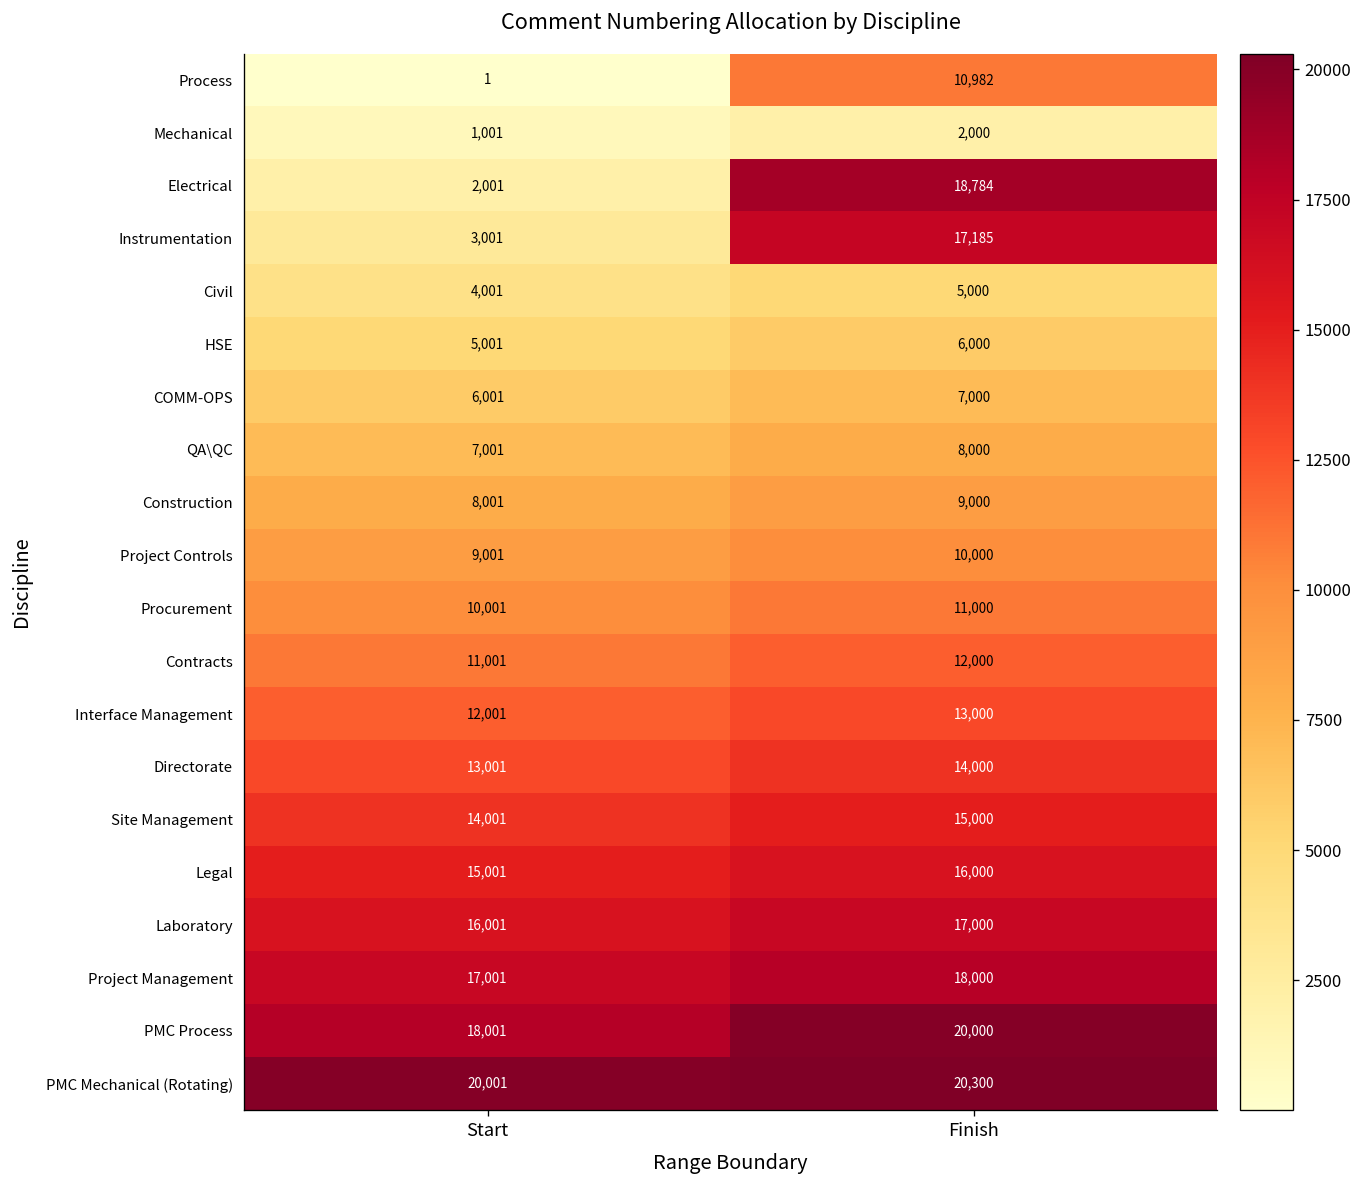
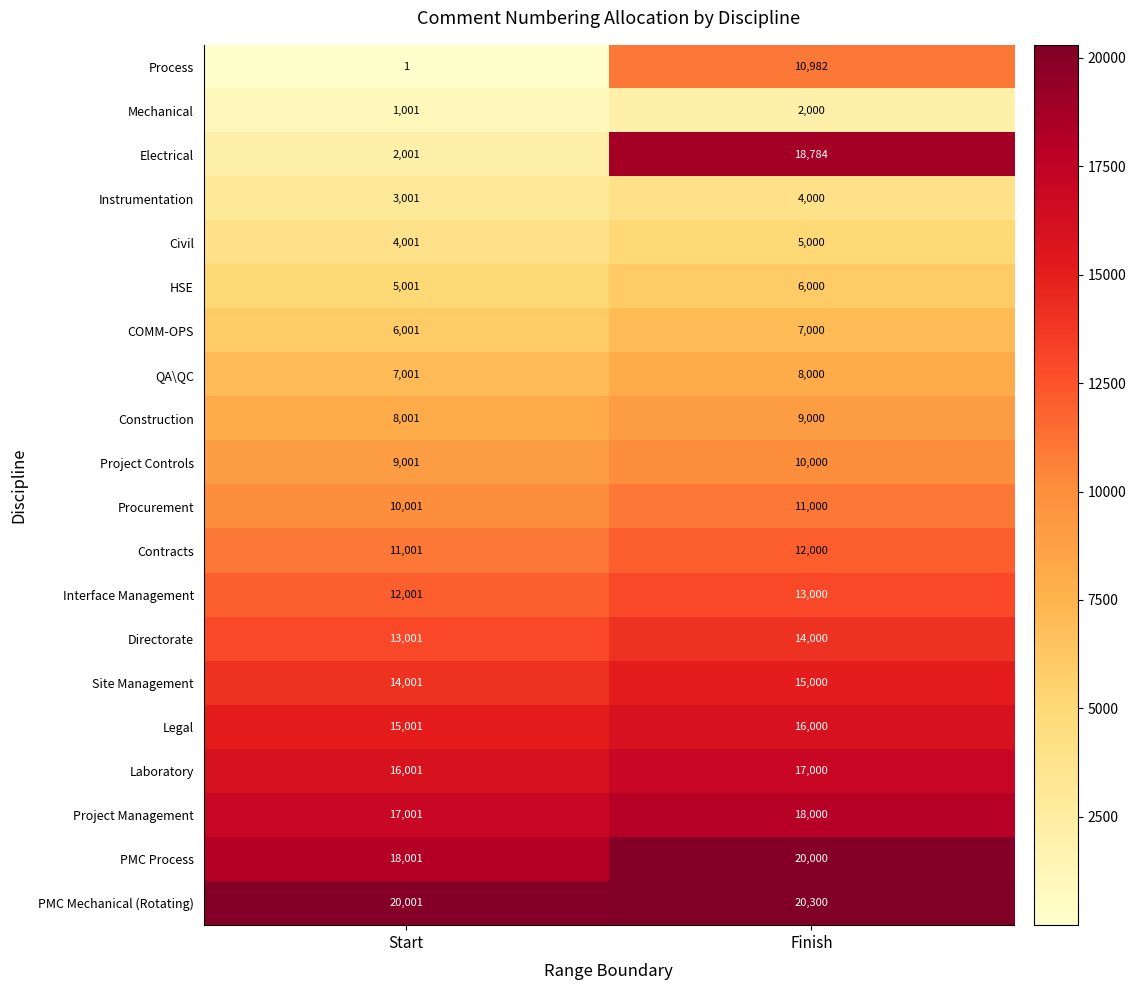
  {
    "Process": {
      "Start": "1",
      "Finish": "10,982"
    },
    "Mechanical": {
      "Start": "1,001",
      "Finish": "2,000"
    },
    "Electrical": {
      "Start": "2,001",
      "Finish": "18,784"
    },
    "Instrumentation": {
      "Start": "3,001",
-     "Finish": "17,185"
+     "Finish": "4,000"
    },
    "Civil": {
      "Start": "4,001",
      "Finish": "5,000"
    },
    "HSE": {
      "Start": "5,001",
      "Finish": "6,000"
    },
    "COMM-OPS": {
      "Start": "6,001",
      "Finish": "7,000"
    },
    "QA\\QC": {
      "Start": "7,001",
      "Finish": "8,000"
    },
    "Construction": {
      "Start": "8,001",
      "Finish": "9,000"
    },
    "Project Controls": {
      "Start": "9,001",
      "Finish": "10,000"
    },
    "Procurement": {
      "Start": "10,001",
      "Finish": "11,000"
    },
    "Contracts": {
      "Start": "11,001",
      "Finish": "12,000"
    },
    "Interface Management": {
      "Start": "12,001",
      "Finish": "13,000"
    },
    "Directorate": {
      "Start": "13,001",
      "Finish": "14,000"
    },
    "Site Management": {
      "Start": "14,001",
      "Finish": "15,000"
    },
    "Legal": {
      "Start": "15,001",
      "Finish": "16,000"
    },
    "Laboratory": {
      "Start": "16,001",
      "Finish": "17,000"
    },
    "Project Management": {
      "Start": "17,001",
      "Finish": "18,000"
    },
    "PMC Process": {
      "Start": "18,001",
      "Finish": "20,000"
    },
    "PMC Mechanical (Rotating)": {
      "Start": "20,001",
      "Finish": "20,300"
    }
  }
